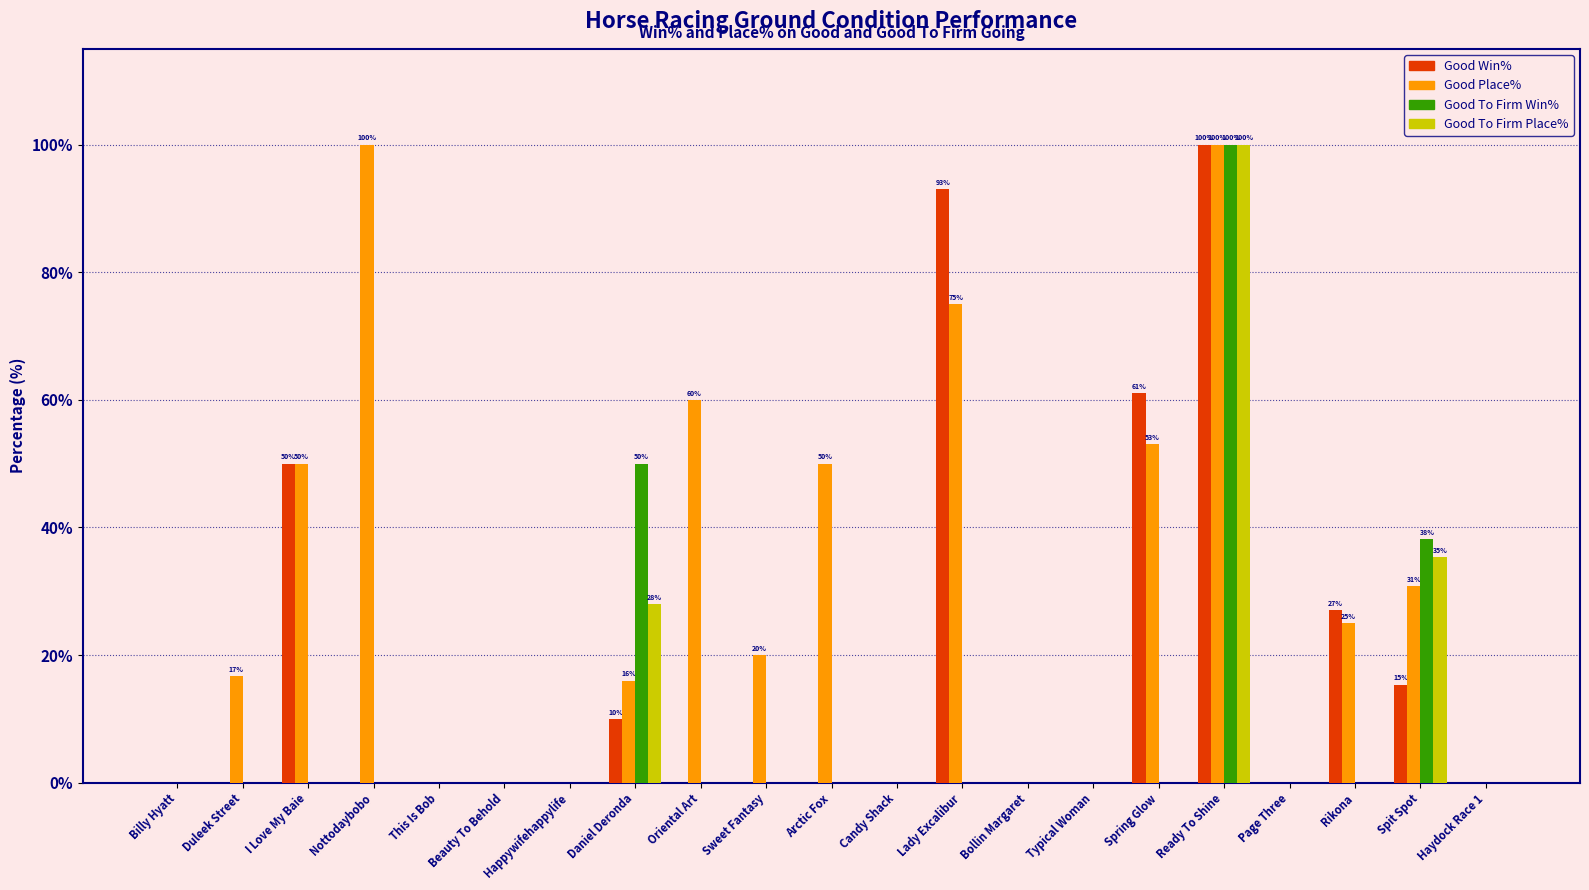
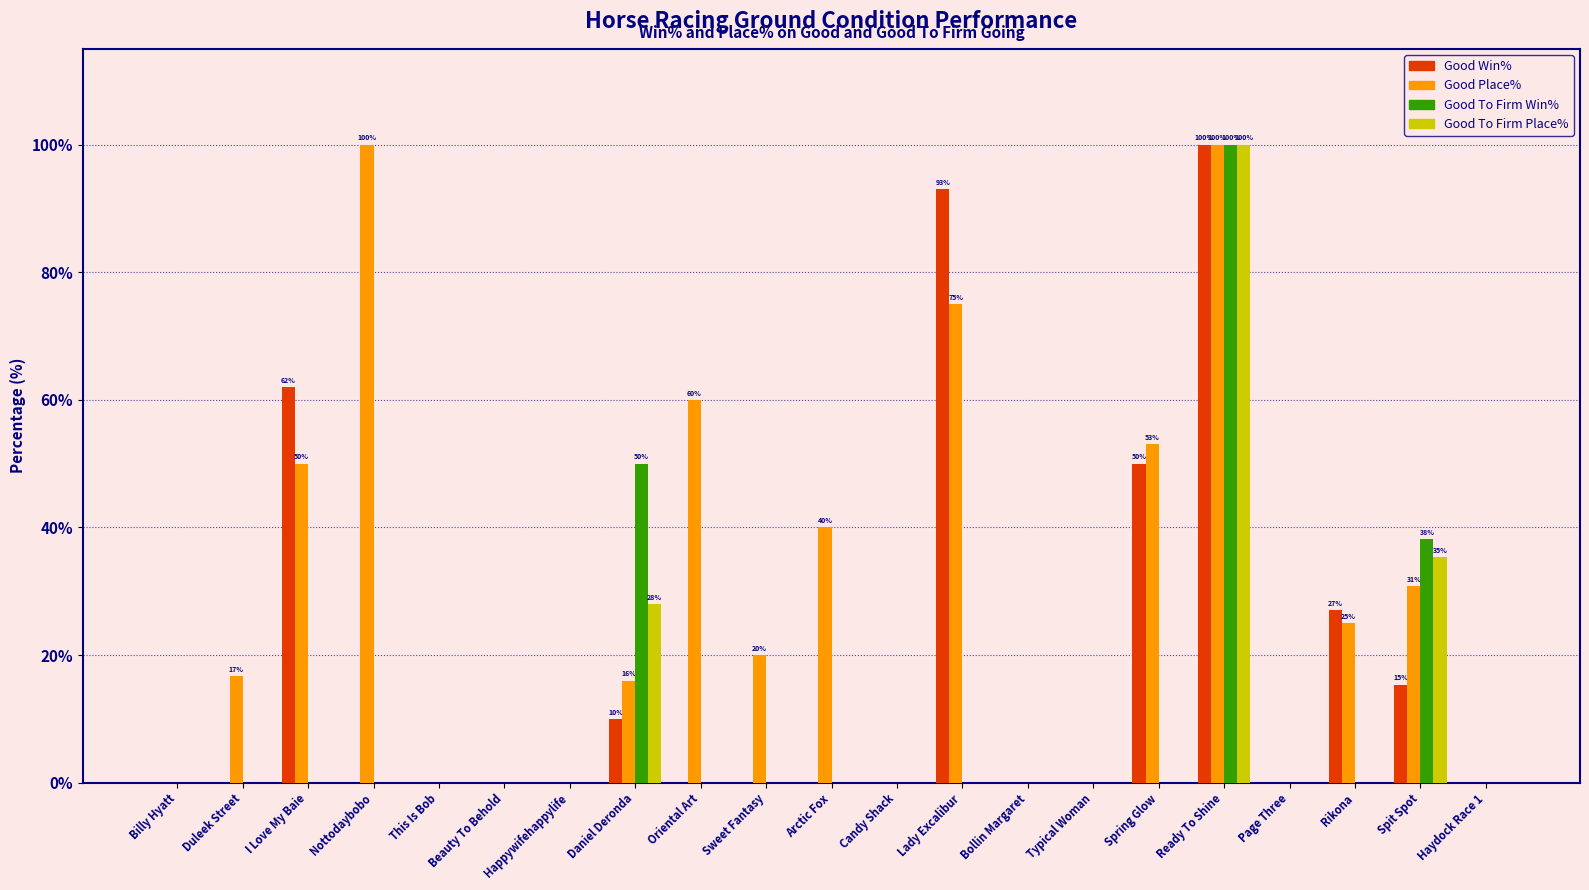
  {
    "Good Win%": {
-     "I Love My Baie": "50%",
+     "I Love My Baie": "62%",
      "Daniel Deronda": "10%",
      "Lady Excalibur": "93%",
-     "Spring Glow": "61%",
+     "Spring Glow": "50%",
      "Rikona": "27%",
      "Spit Spot": "15%"
    },
    "Good Place%": {
      "Duleek Street": "17%",
      "I Love My Baie": "50%",
      "Nottodaybobo": "100%",
      "Daniel Deronda": "16%",
      "Oriental Art": "60%",
      "Sweet Fantasy": "20%",
-     "Arctic Fox": "50%",
+     "Arctic Fox": "40%",
      "Lady Excalibur": "75%",
      "Spring Glow": "53%",
      "Rikona": "25%",
      "Spit Spot": "31%"
    },
    "Good To Firm Win%": {
      "Daniel Deronda": "50%",
      "Spit Spot": "38%"
    },
    "Good To Firm Place%": {
      "Daniel Deronda": "28%",
      "Spit Spot": "35%"
    }
  }
